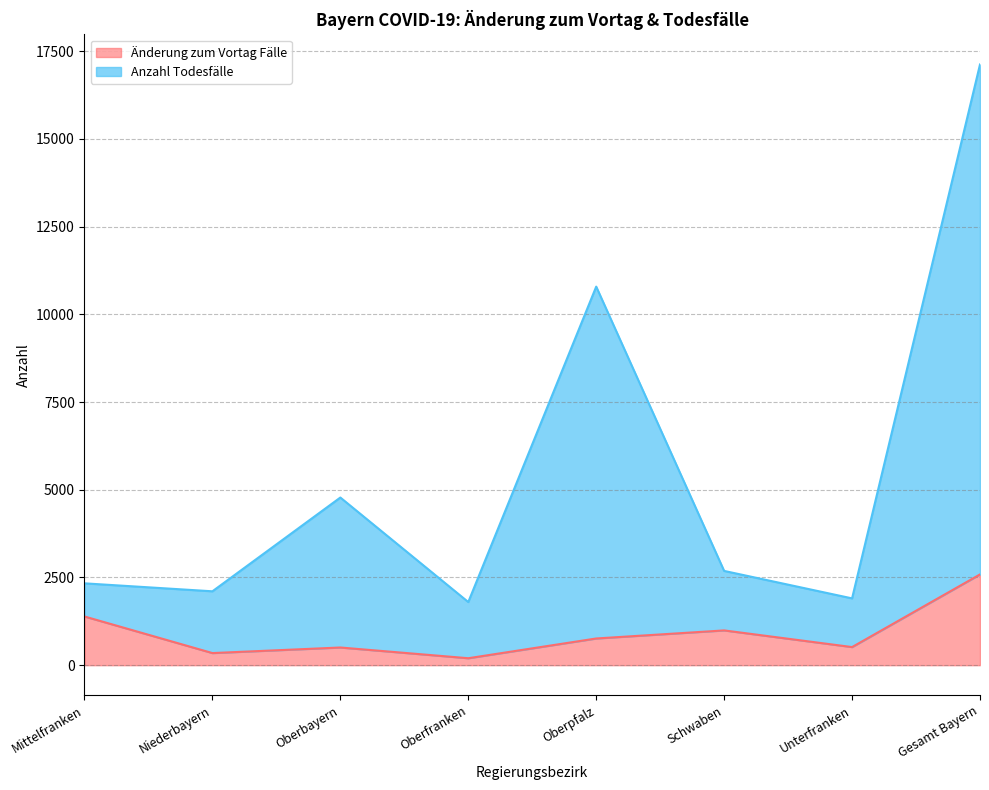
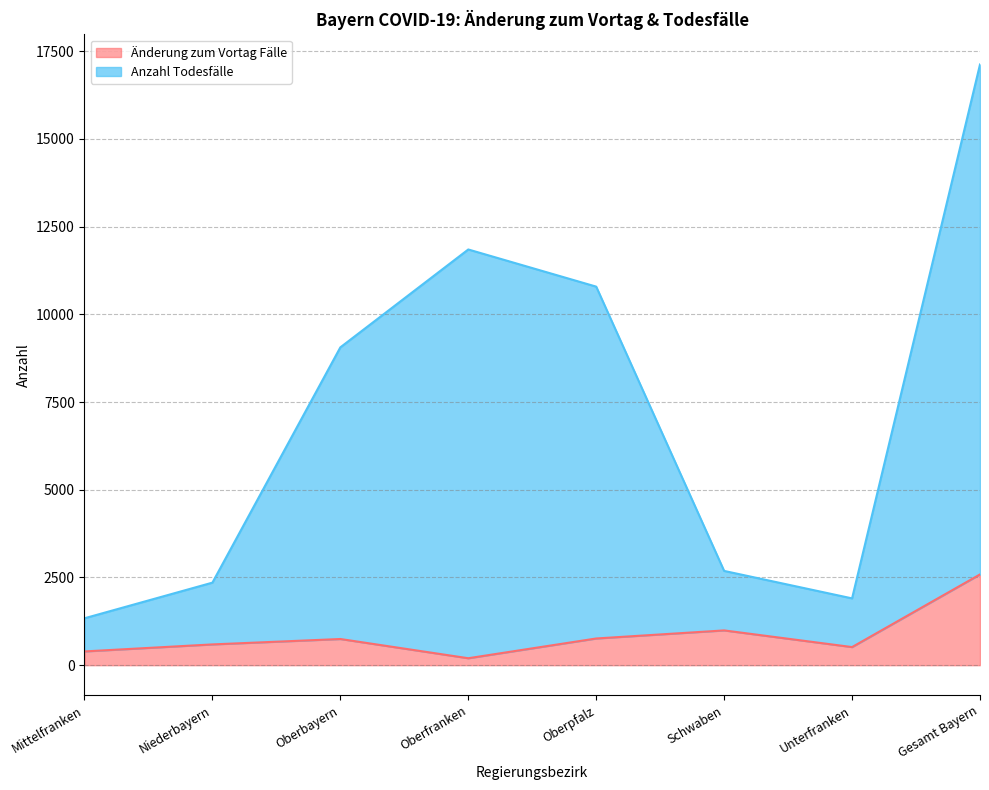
  {
    "Änderung zum Vortag Fälle": {
-     "Mittelfranken": 1400,
-     "Niederbayern": 300,
-     "Oberbayern": 500,
+     "Mittelfranken": 400,
+     "Niederbayern": 600,
+     "Oberbayern": 700,
      "Oberfranken": 200,
      "Oberpfalz": 800,
      "Schwaben": 1000,
      "Unterfranken": 500,
      "Gesamt Bayern": 2600
    },
    "Anzahl Todesfälle": {
      "Mittelfranken": 900,
      "Niederbayern": 1800,
-     "Oberbayern": 4300,
-     "Oberfranken": 1600,
+     "Oberbayern": 8300,
+     "Oberfranken": 11700,
      "Oberpfalz": 10000,
      "Schwaben": 1700,
      "Unterfranken": 1400,
      "Gesamt Bayern": 14500
    }
  }
